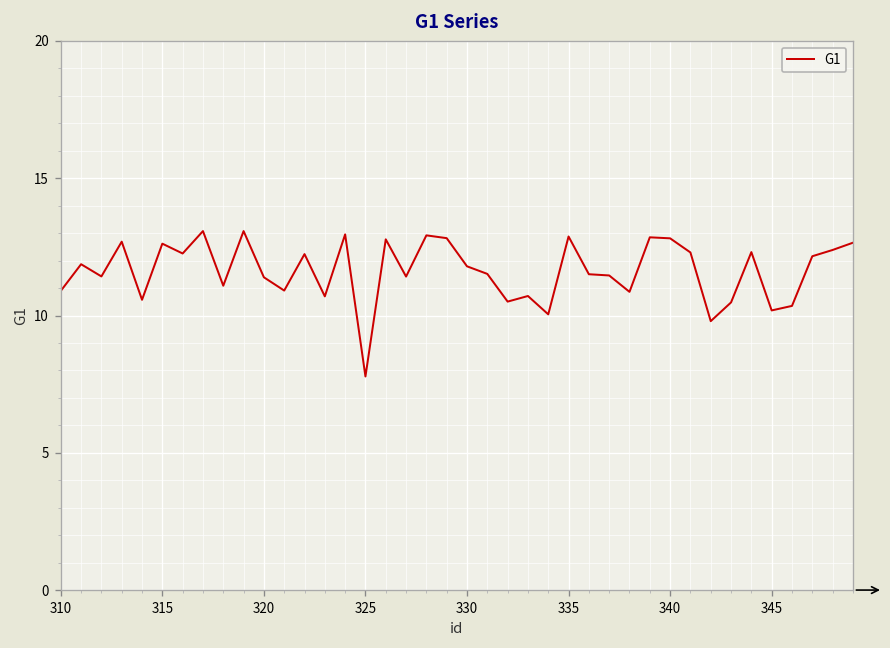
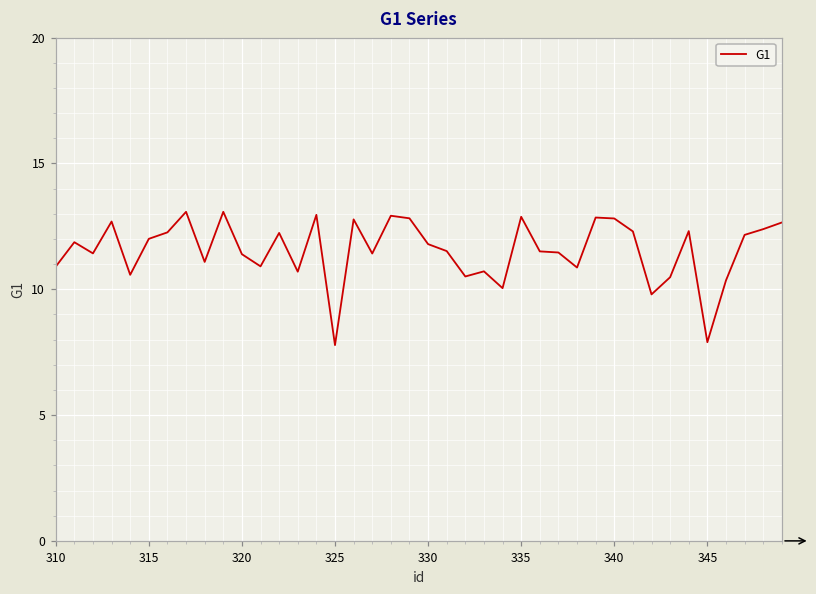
  {
    "310": 10.9,
-   "315": 12.6,
+   "315": 12.0,
    "320": 11.4,
    "325": 7.8,
    "330": 11.8,
    "335": 12.9,
    "340": 12.8,
-   "345": 10.2
+   "345": 7.9
  }
